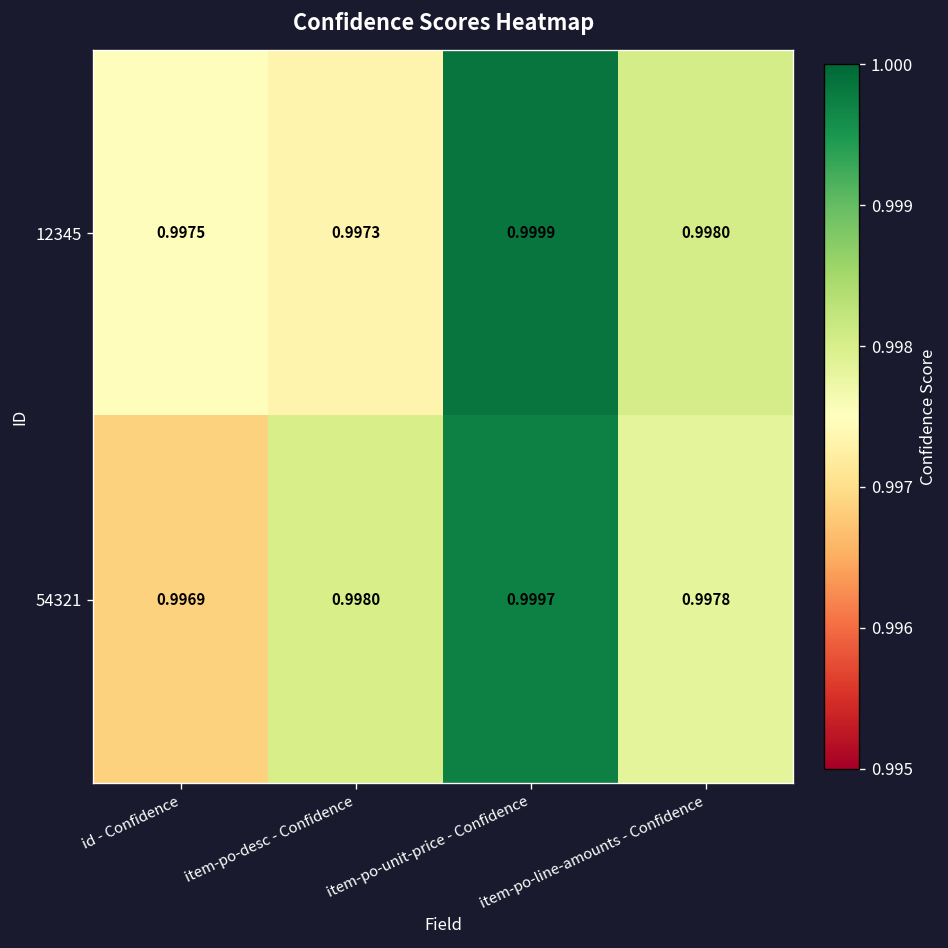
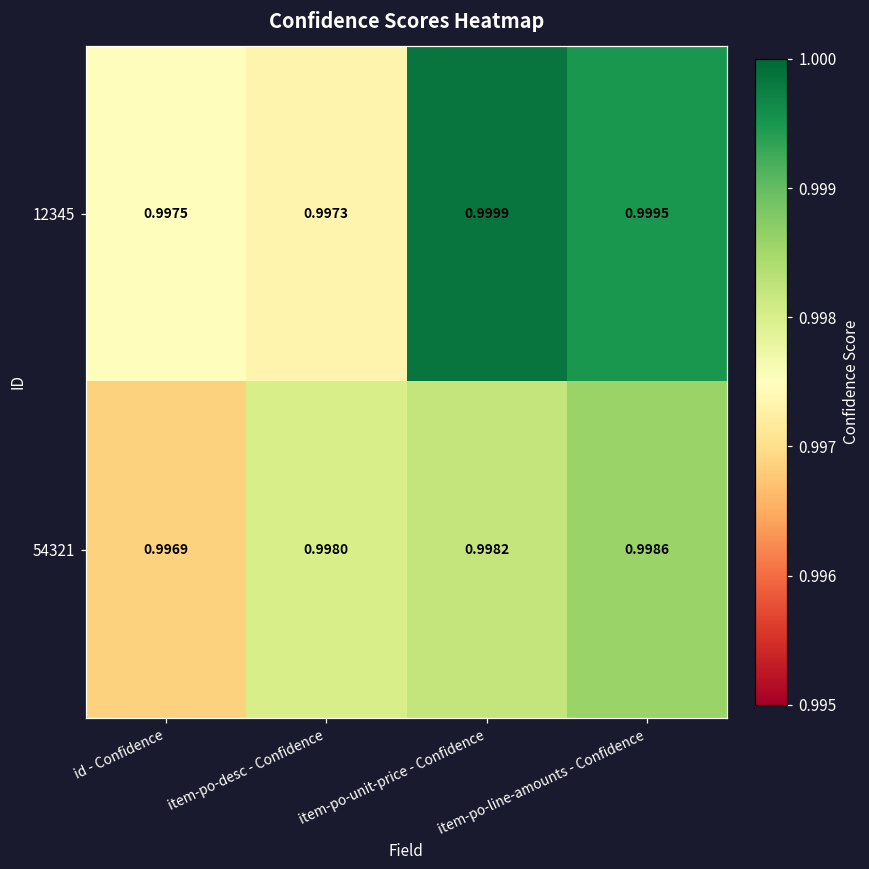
  {
    "12345": {
      "id - Confidence": 0.9975,
      "item-po-desc - Confidence": 0.9973,
      "item-po-unit-price - Confidence": 0.9999,
-     "item-po-line-amounts - Confidence": 0.9980
+     "item-po-line-amounts - Confidence": 0.9995
    },
    "54321": {
      "id - Confidence": 0.9969,
      "item-po-desc - Confidence": 0.9980,
-     "item-po-unit-price - Confidence": 0.9997,
-     "item-po-line-amounts - Confidence": 0.9978
+     "item-po-unit-price - Confidence": 0.9982,
+     "item-po-line-amounts - Confidence": 0.9986
    }
  }
